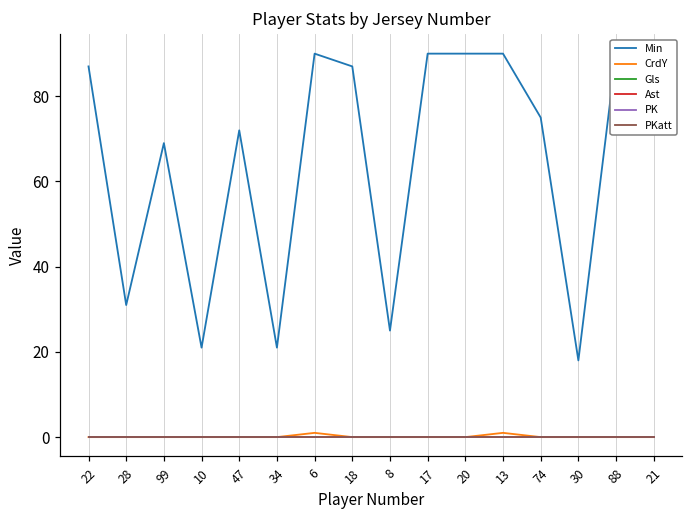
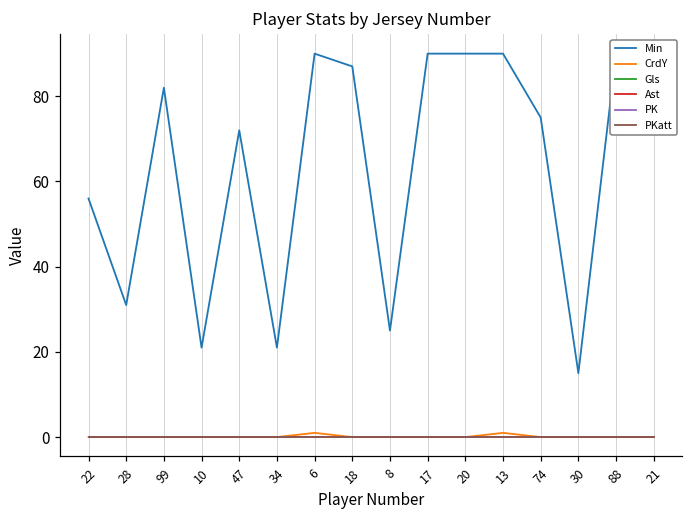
  {
    "Min": {
-     "22": 87,
+     "22": 56,
      "28": 31,
-     "99": 69,
+     "99": 82,
      "10": 21,
      "47": 72,
      "34": 21,
      "6": 90,
      "18": 87,
      "8": 25,
      "17": 90,
      "20": 90,
      "13": 90,
      "74": 75,
-     "30": 18
+     "30": 15
    },
    "CrdY": {
      "6": 1,
      "13": 1
    },
    "PKatt": {
      "6": 0,
      "13": 0
    }
  }
